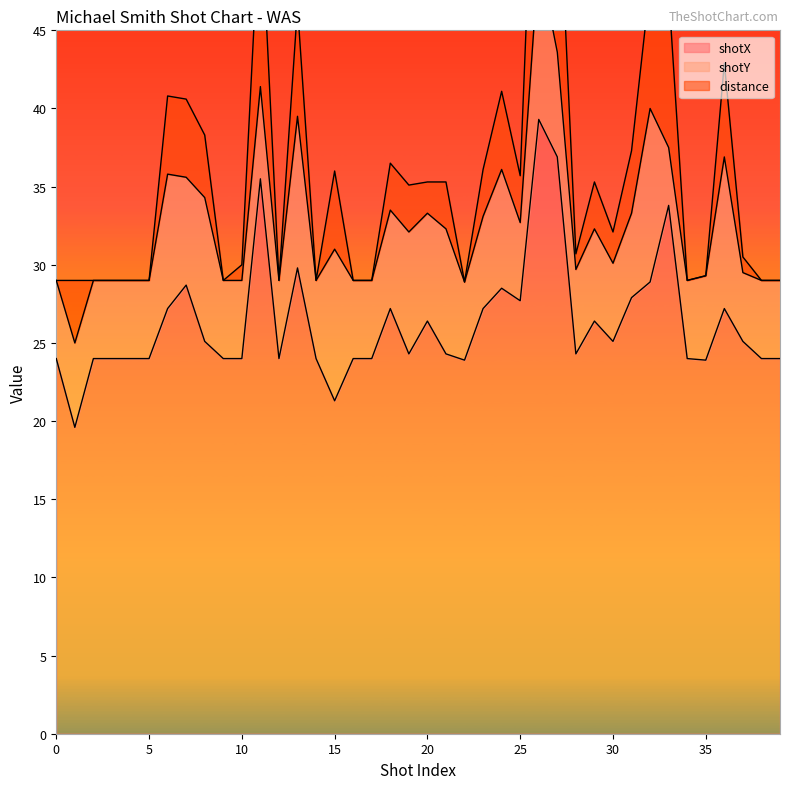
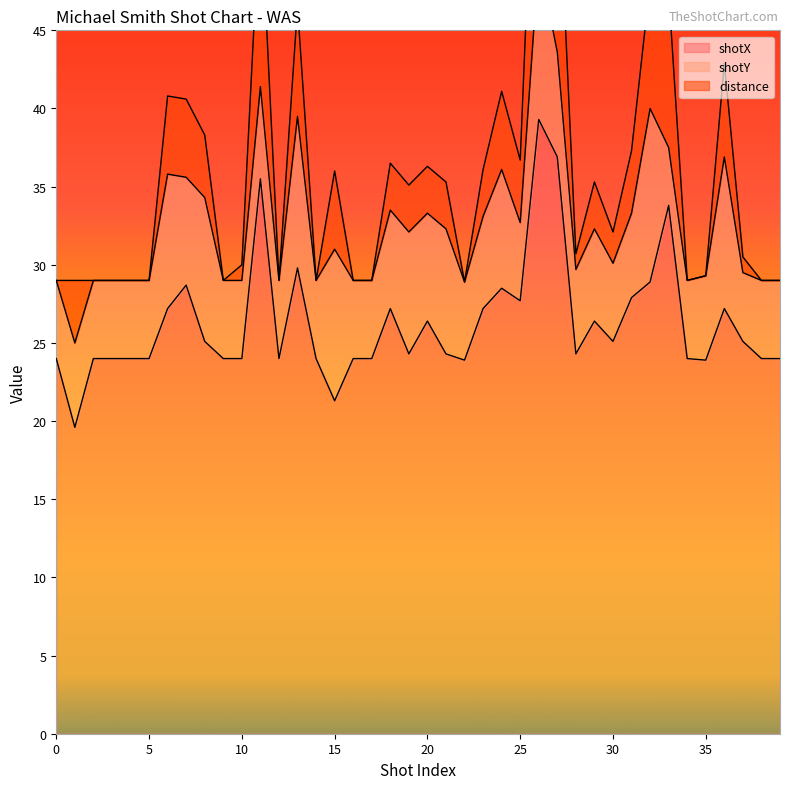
  {
    "distance": {
      "10": 1,
      "15": 5,
-     "20": 2,
-     "25": 3,
+     "20": 3,
+     "25": 4,
      "30": 2
    }
  }
